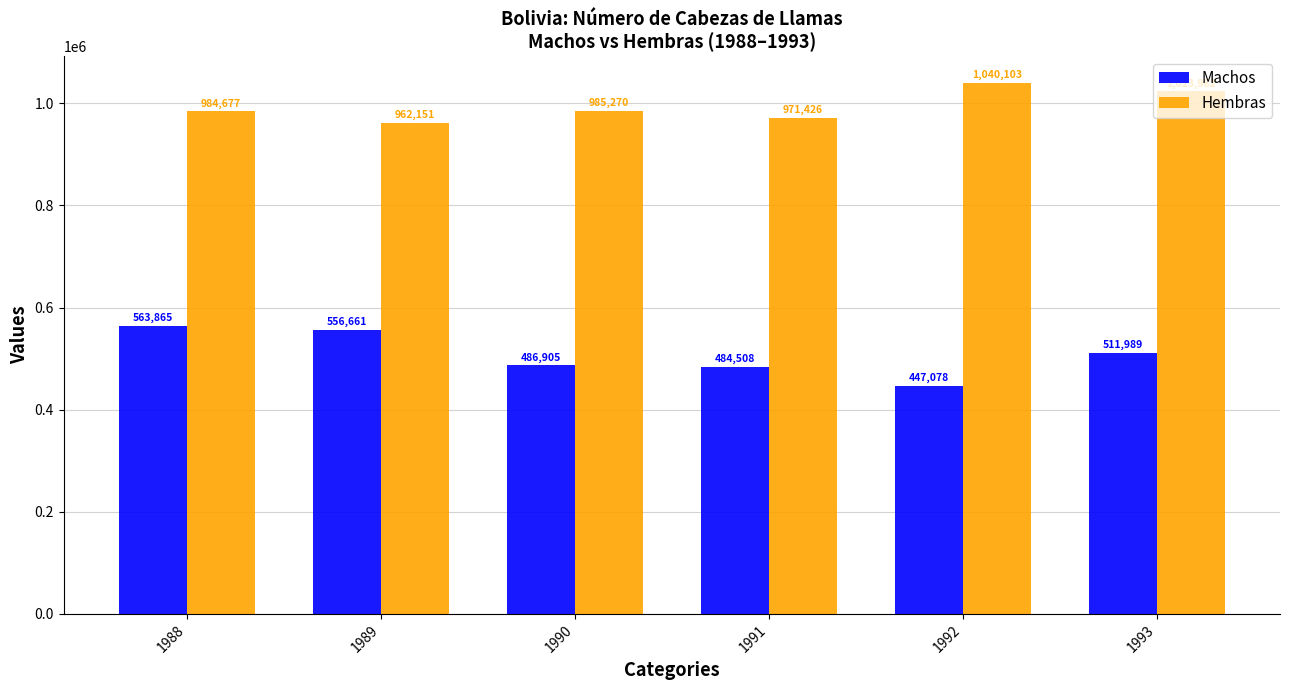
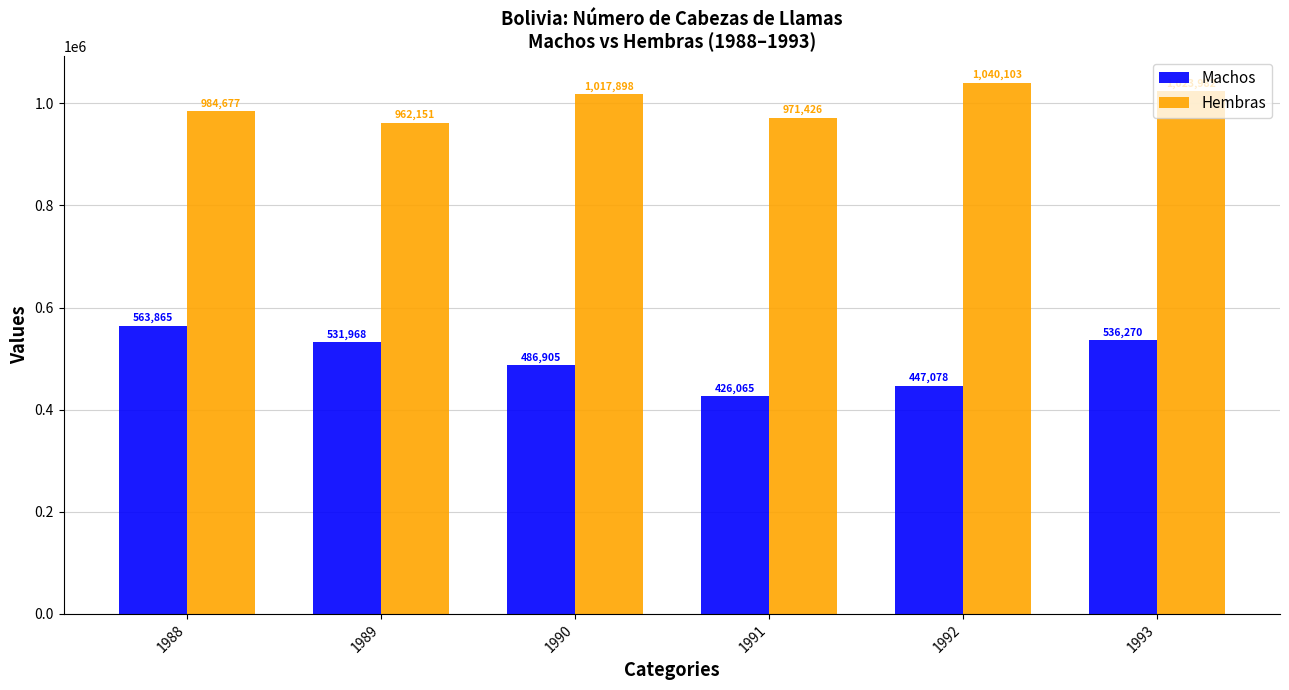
  {
    "Machos": {
      "1988": "563,865",
-     "1989": "556,661",
+     "1989": "531,968",
      "1990": "486,905",
-     "1991": "484,508",
+     "1991": "426,065",
      "1992": "447,078",
-     "1993": "511,989"
+     "1993": "536,270"
    },
    "Hembras": {
      "1988": "984,677",
      "1989": "962,151",
-     "1990": "985,270",
+     "1990": "1,017,898",
      "1991": "971,426",
      "1992": "1,040,103"
    }
  }
